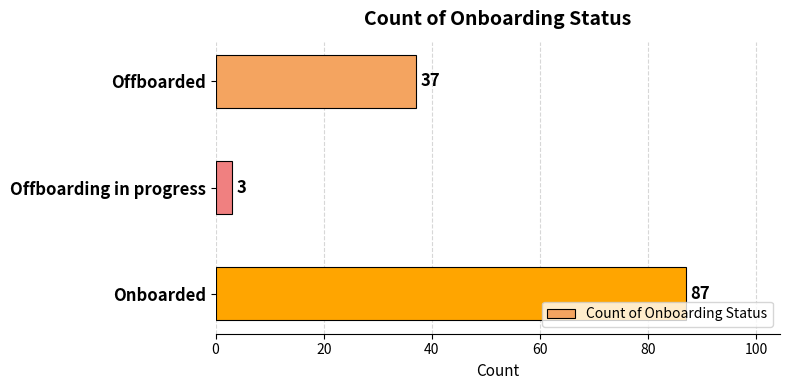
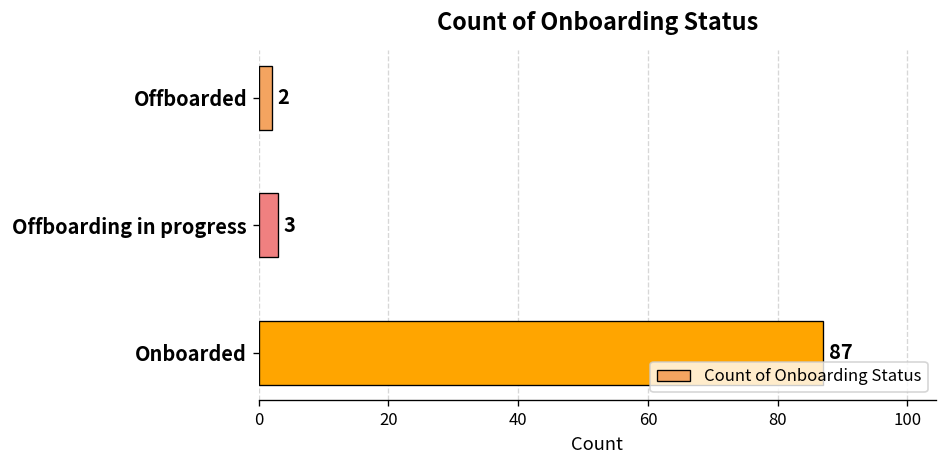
  {
-   "Offboarded": 37,
+   "Offboarded": 2,
    "Offboarding in progress": 3
  }
